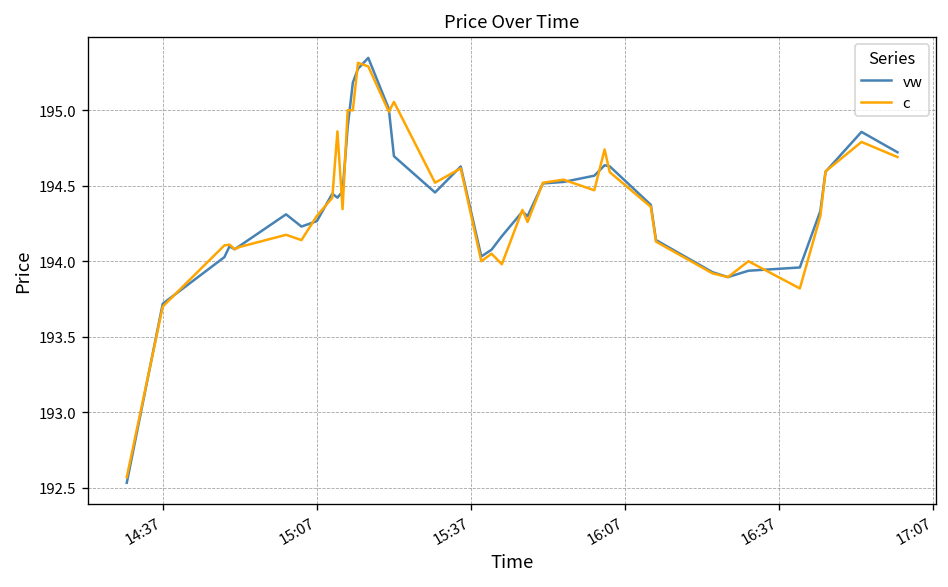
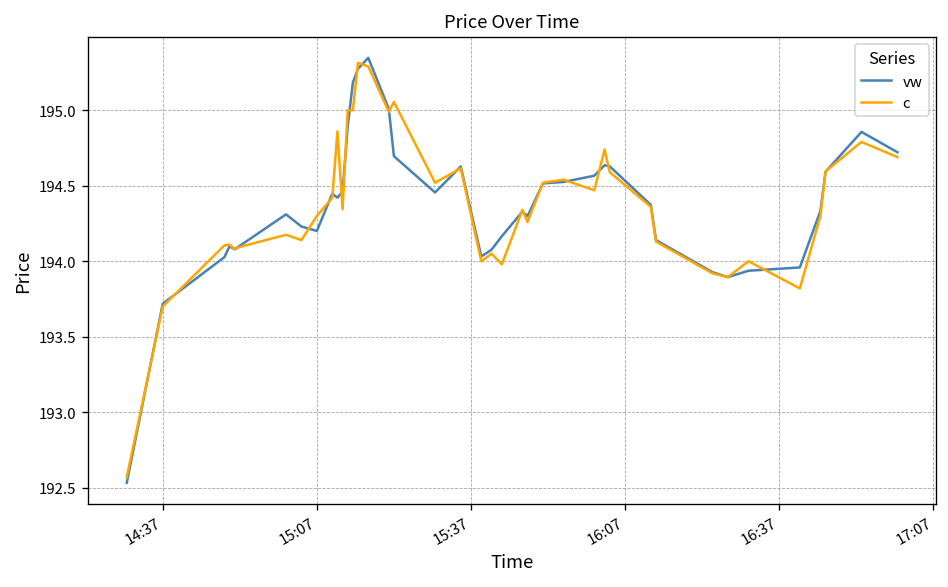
  {
    "vw": {
-     "15:07": 194.27
+     "15:07": 194.20
    },
    "c": {
      "15:07": 194.30
    }
  }
